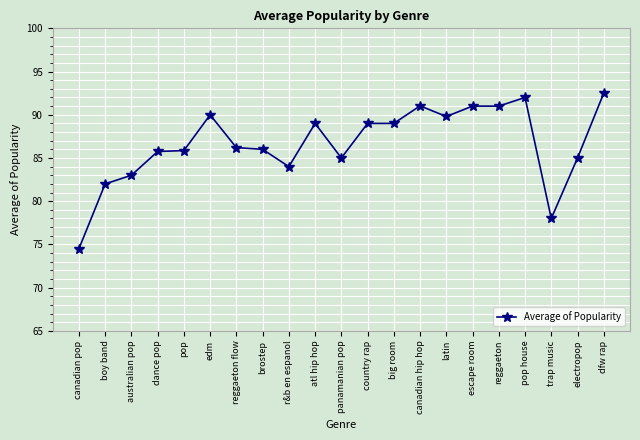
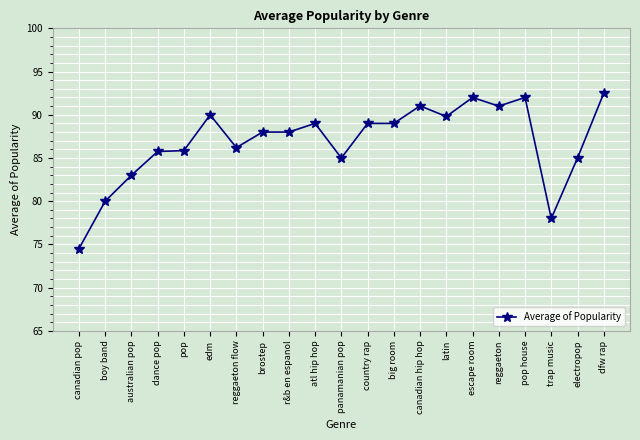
  {
    "canadian pop": 75,
-   "boy band": 82,
+   "boy band": 80,
    "australian pop": 83,
    "dance pop": 86,
    "pop": 86,
    "edm": 90,
    "reggaeton flow": 86,
-   "brostep": 86,
-   "r&b en espanol": 84,
+   "brostep": 88,
+   "r&b en espanol": 88,
    "atl hip hop": 89,
    "panamanian pop": 85,
    "country rap": 89,
    "big room": 89,
    "canadian hip hop": 91,
    "latin": 90,
-   "escape room": 91,
+   "escape room": 92,
    "reggaeton": 91,
    "pop house": 92,
    "trap music": 78,
    "electropop": 85,
    "dfw rap": 93
  }
